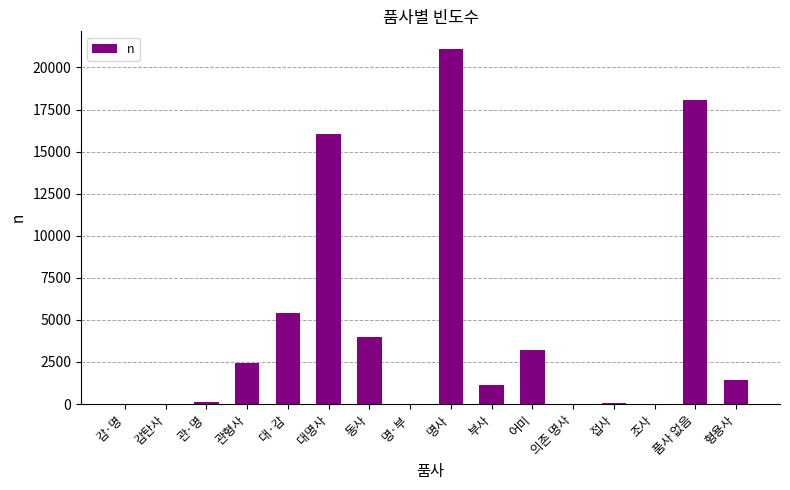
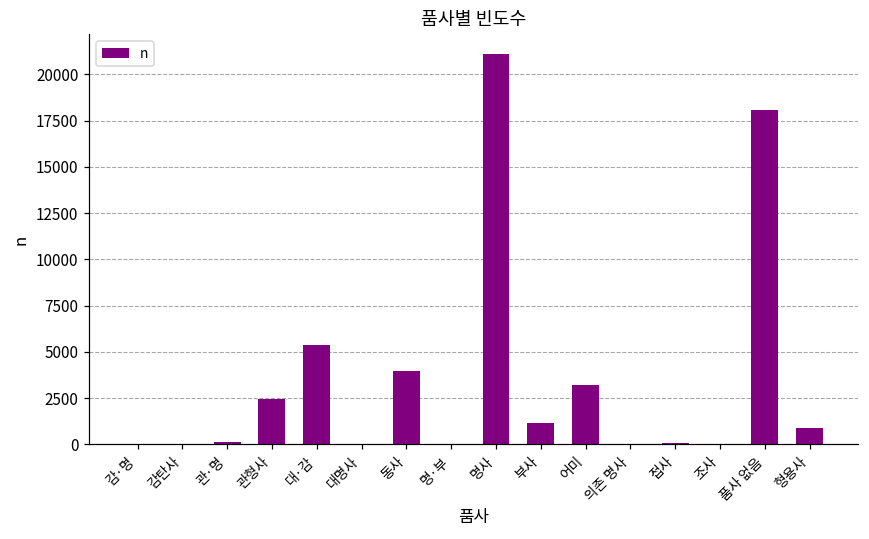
  {
    "관형사": 2400,
    "대·감": 5400,
-   "대명사": 16000,
+   "대명사": 0,
    "동사": 4000,
    "명사": 21100,
    "부사": 1100,
    "어미": 3200,
    "품사 없음": 18100,
-   "형용사": 1500
+   "형용사": 900
  }
